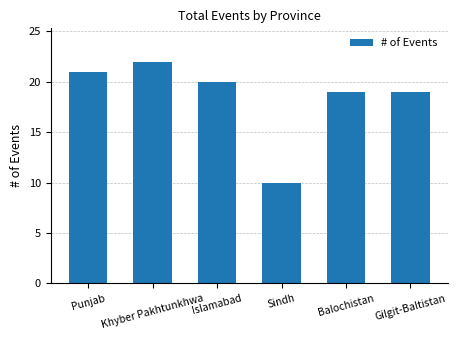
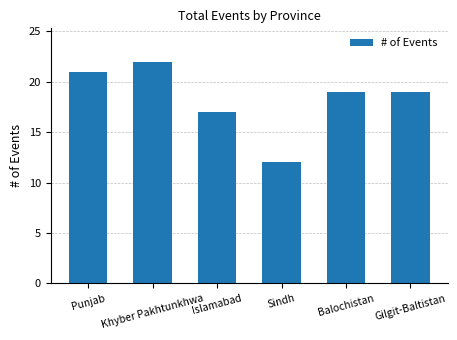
  {
    "Punjab": 21,
    "Khyber Pakhtunkhwa": 22,
-   "Islamabad": 20,
-   "Sindh": 10,
+   "Islamabad": 17,
+   "Sindh": 12,
    "Balochistan": 19,
    "Gilgit-Baltistan": 19
  }
